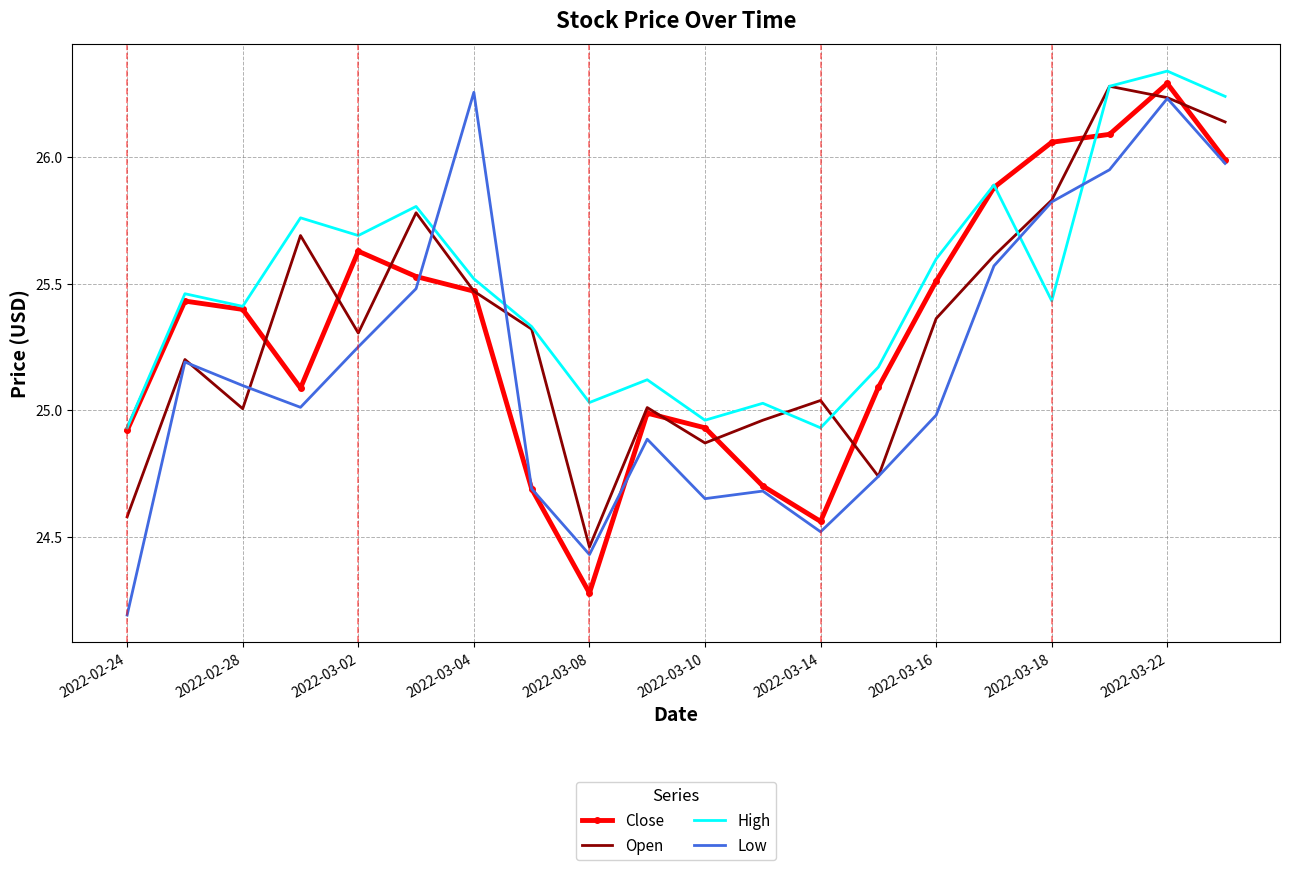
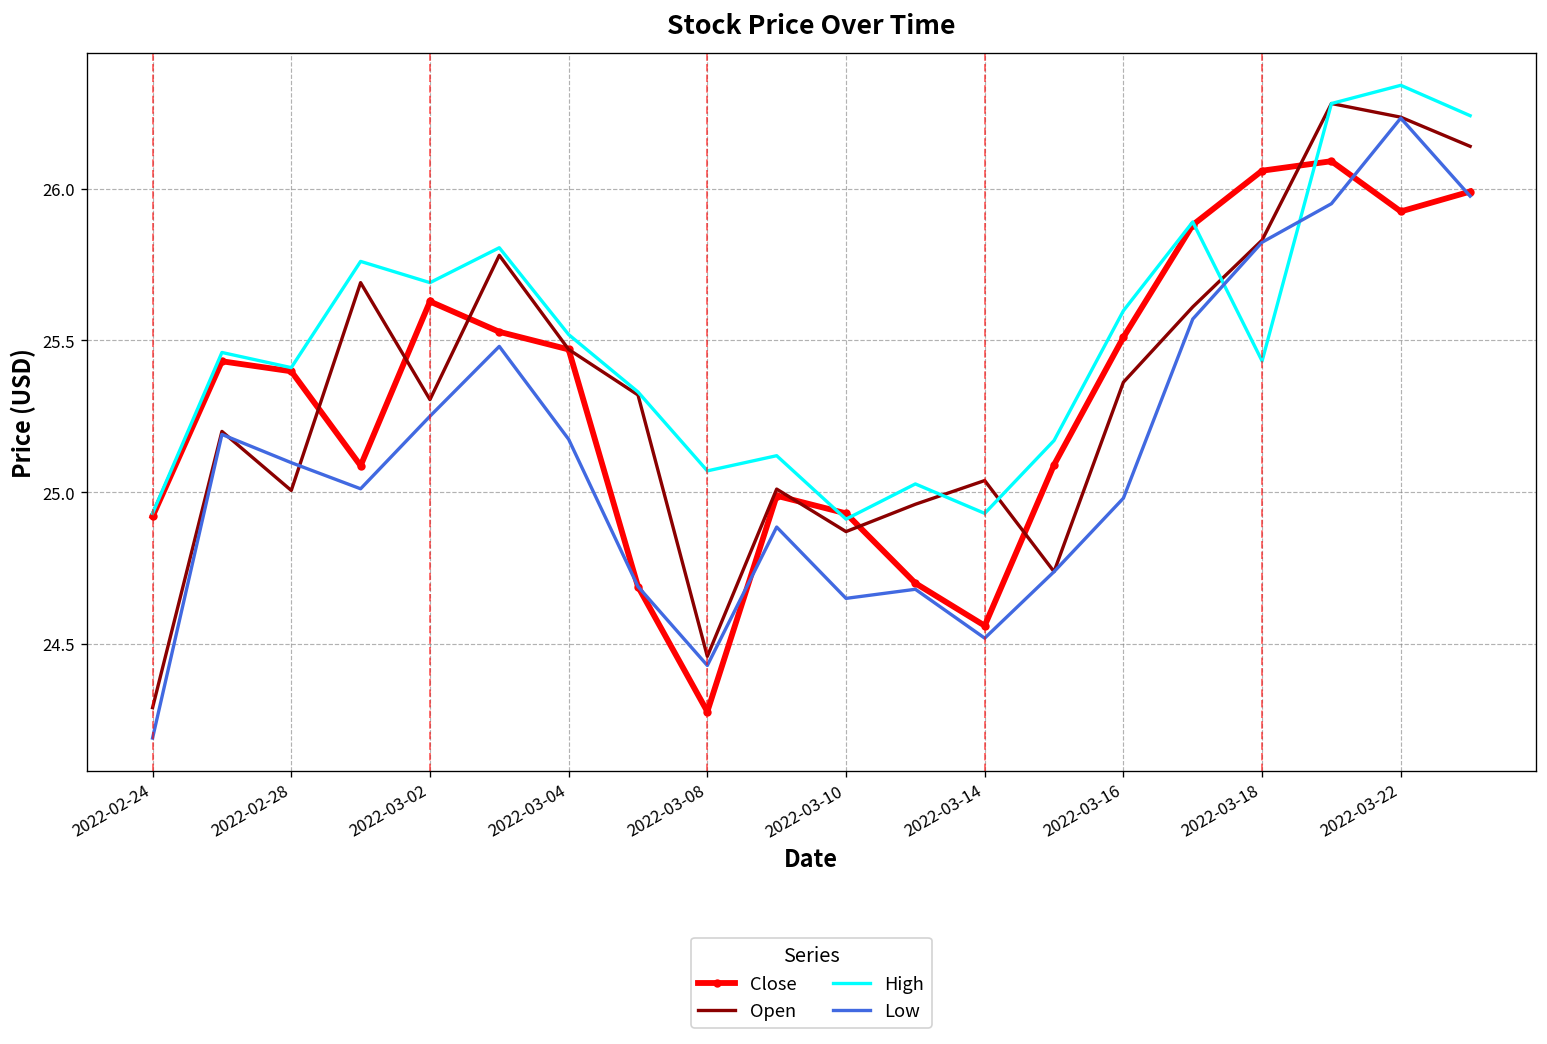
  {
    "Close": {
      "2022-02-28": 25.40,
      "2022-03-02": 25.63,
      "2022-03-08": 24.28,
      "2022-03-10": 24.93,
      "2022-03-14": 24.56,
      "2022-03-16": 25.51,
      "2022-03-18": 26.06,
-     "2022-03-22": 26.29
+     "2022-03-22": 25.92
    },
    "Open": {
-     "2022-02-24": 24.58,
+     "2022-02-24": 24.29,
      "2022-02-28": 25.01,
      "2022-03-02": 25.30,
      "2022-03-08": 24.46,
      "2022-03-10": 24.87,
      "2022-03-14": 25.04,
      "2022-03-16": 25.36
    },
    "High": {
      "2022-02-28": 25.41,
      "2022-03-02": 25.69,
      "2022-03-04": 25.52,
-     "2022-03-08": 25.03,
-     "2022-03-10": 24.96,
+     "2022-03-08": 25.07,
+     "2022-03-10": 24.91,
      "2022-03-14": 24.93,
      "2022-03-16": 25.60,
      "2022-03-18": 25.43,
      "2022-03-22": 26.34
    },
    "Low": {
      "2022-02-24": 24.19,
      "2022-02-28": 25.10,
      "2022-03-02": 25.25,
-     "2022-03-04": 26.26,
+     "2022-03-04": 25.17,
      "2022-03-08": 24.43,
      "2022-03-10": 24.65,
      "2022-03-14": 24.52,
      "2022-03-16": 24.98
    }
  }
